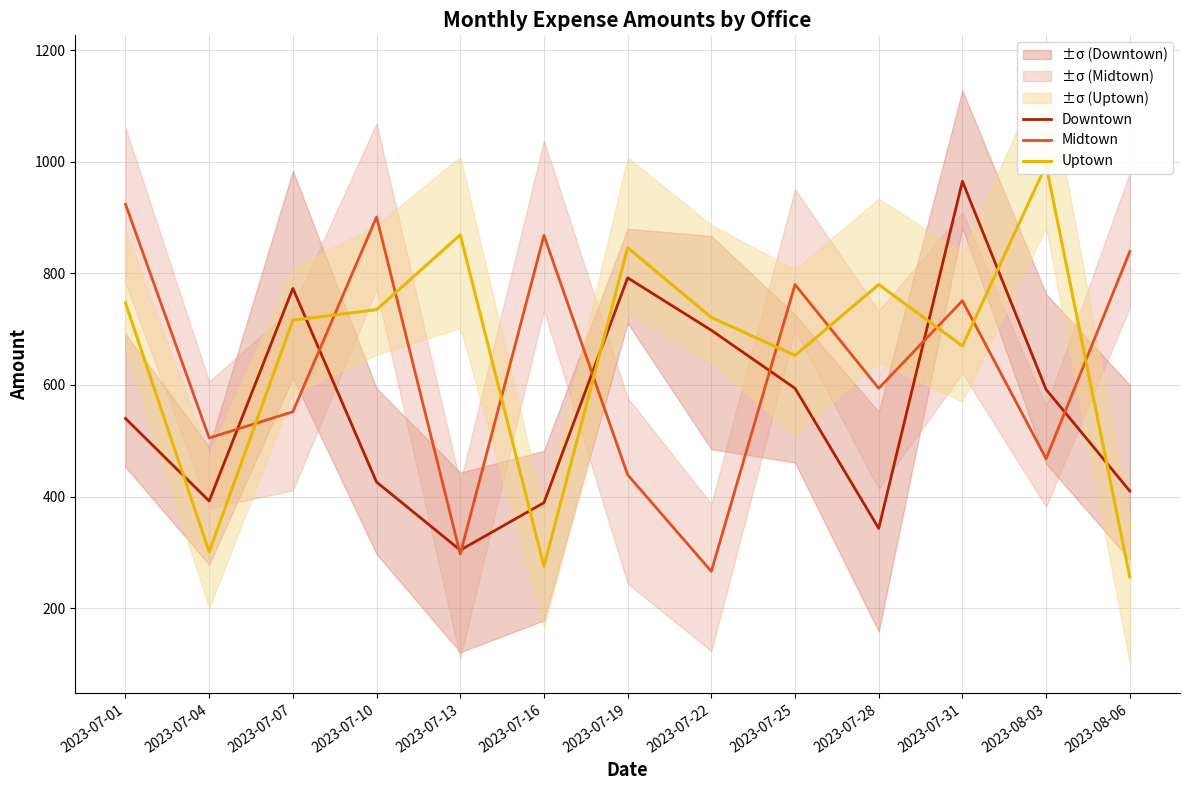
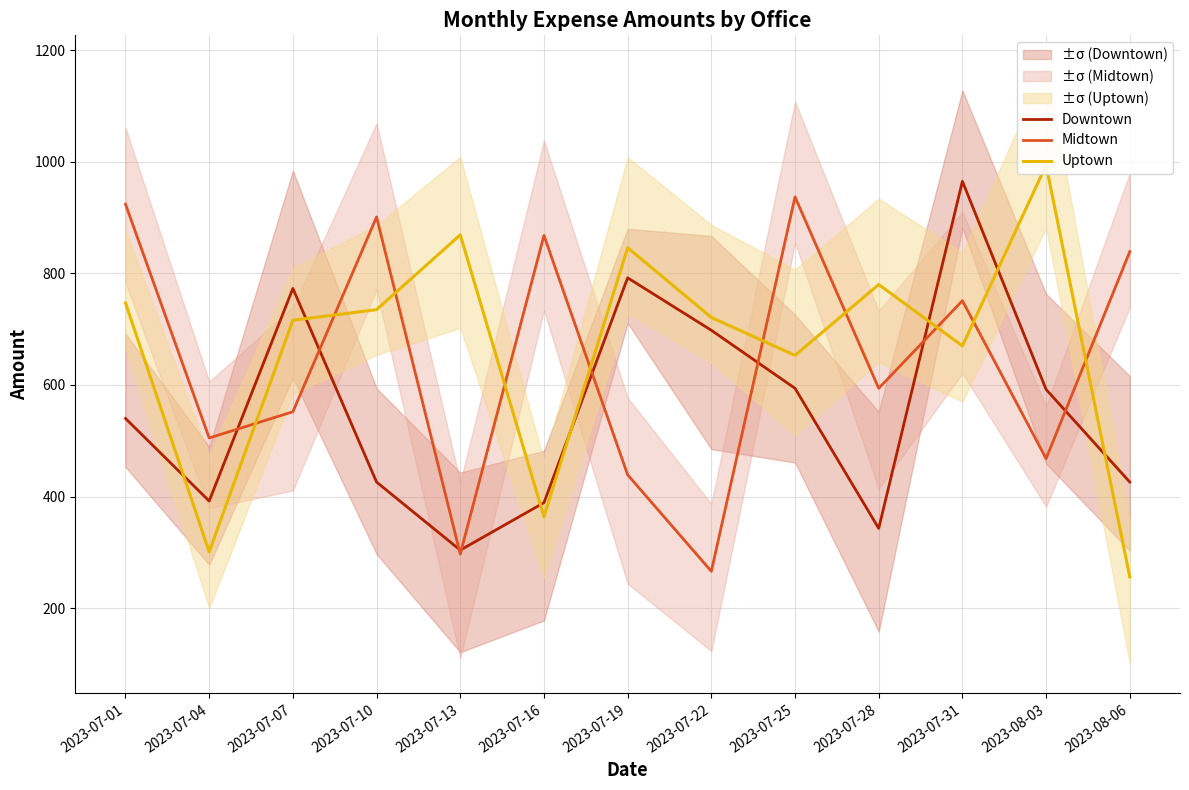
  {
    "Downtown": {
      "2023-07-01": 540,
      "2023-07-04": 390,
      "2023-07-07": 770,
      "2023-07-10": 430,
      "2023-07-13": 300,
      "2023-07-16": 390,
      "2023-07-19": 790,
      "2023-07-22": 700,
      "2023-07-25": 590,
      "2023-07-28": 340,
      "2023-07-31": 970,
      "2023-08-03": 590,
-     "2023-08-06": 410
+     "2023-08-06": 430
    },
    "Midtown": {
      "2023-07-01": 920,
      "2023-07-04": 510,
      "2023-07-07": 550,
      "2023-07-10": 900,
      "2023-07-13": 300,
      "2023-07-16": 870,
      "2023-07-19": 440,
      "2023-07-22": 270,
-     "2023-07-25": 780,
+     "2023-07-25": 940,
      "2023-07-28": 590,
      "2023-07-31": 750,
      "2023-08-03": 470,
      "2023-08-06": 840
    },
    "Uptown": {
      "2023-07-01": 750,
      "2023-07-04": 300,
      "2023-07-07": 720,
      "2023-07-10": 740,
      "2023-07-13": 870,
-     "2023-07-16": 280,
+     "2023-07-16": 360,
      "2023-07-19": 850,
      "2023-07-22": 720,
      "2023-07-25": 650,
      "2023-07-28": 780,
      "2023-07-31": 670,
      "2023-08-06": 260
    }
  }
